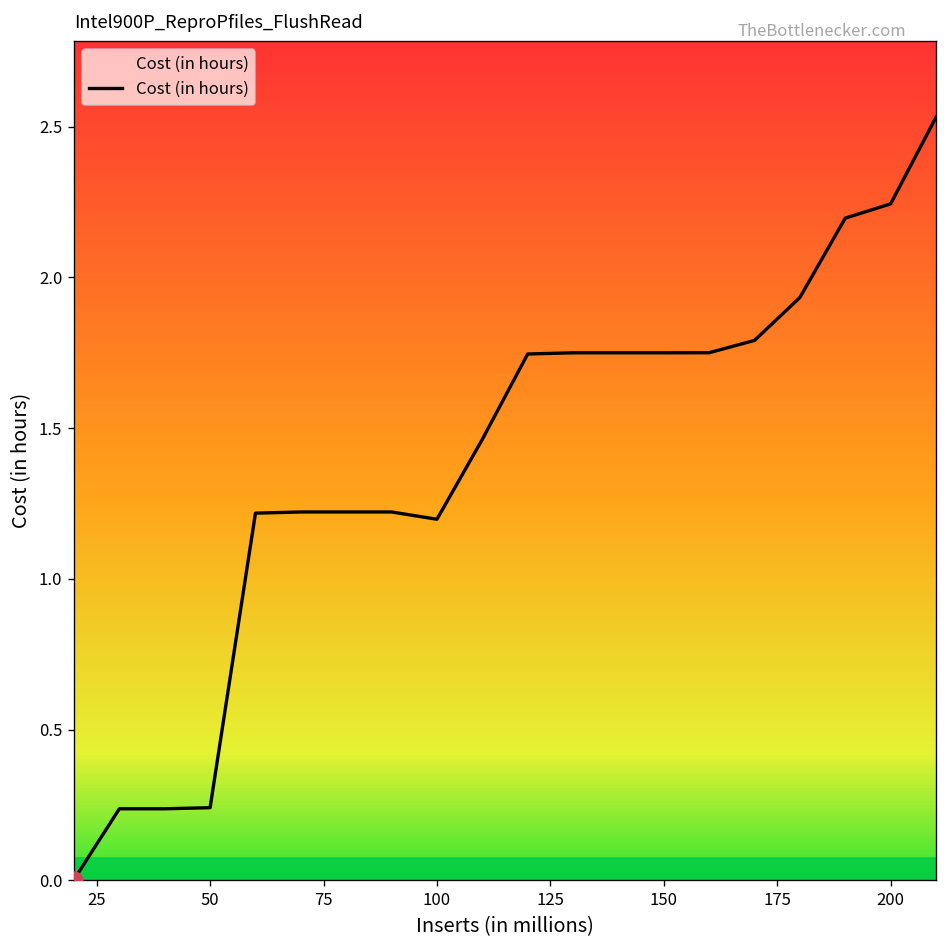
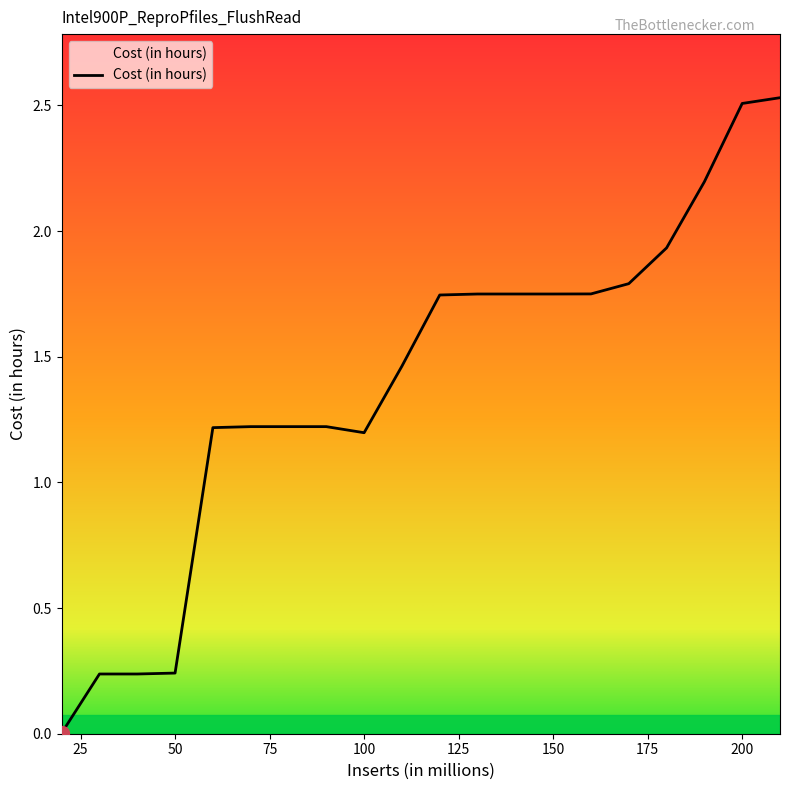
  {
    "Cost (in hours)": {
      "50": 0.24,
      "100": 1.20,
      "150": 1.75,
-     "200": 2.24
+     "200": 2.51
    }
  }
